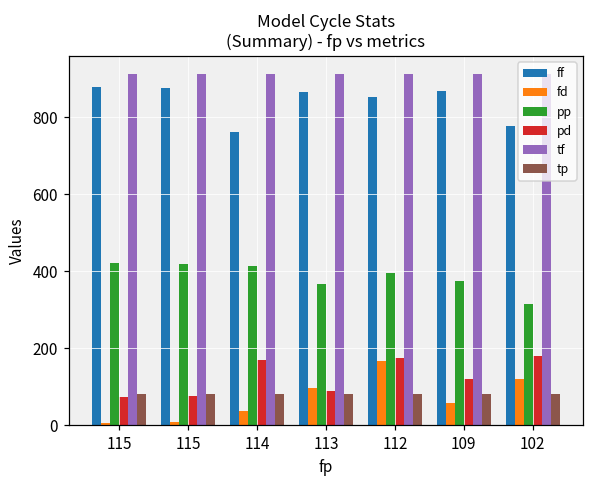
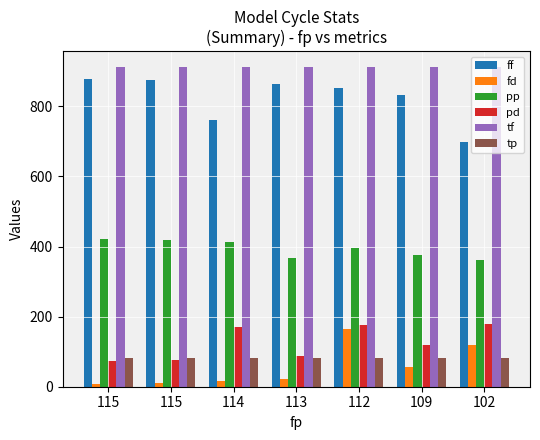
  {
    "ff": {
      "114": 760,
      "113": 860,
      "112": 850,
-     "109": 870,
-     "102": 780
+     "109": 830,
+     "102": 700
    },
    "fd": {
-     "114": 40,
-     "113": 100,
+     "114": 20,
+     "113": 20,
      "112": 170,
      "109": 60,
      "102": 120
    },
    "pp": {
      "114": 410,
      "113": 370,
      "112": 400,
      "109": 380,
-     "102": 320
+     "102": 360
    },
    "pd": {
      "114": 170,
      "113": 90,
      "112": 180,
      "109": 120,
      "102": 180
    },
    "tf": {
      "114": 910,
      "113": 910,
      "112": 910,
      "109": 910
    },
    "tp": {
      "114": 80,
      "113": 80,
      "112": 80,
      "109": 80,
      "102": 80
    }
  }
